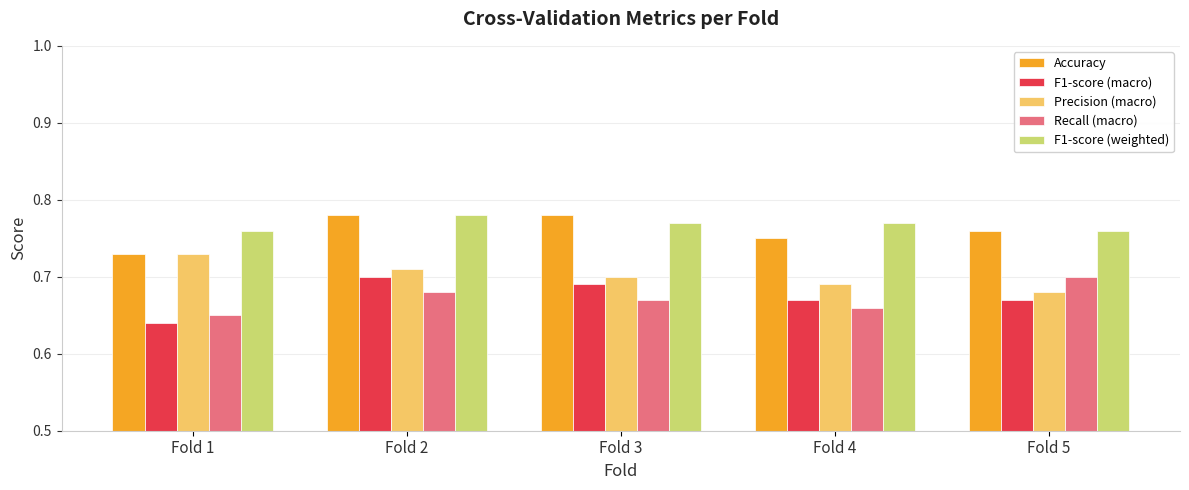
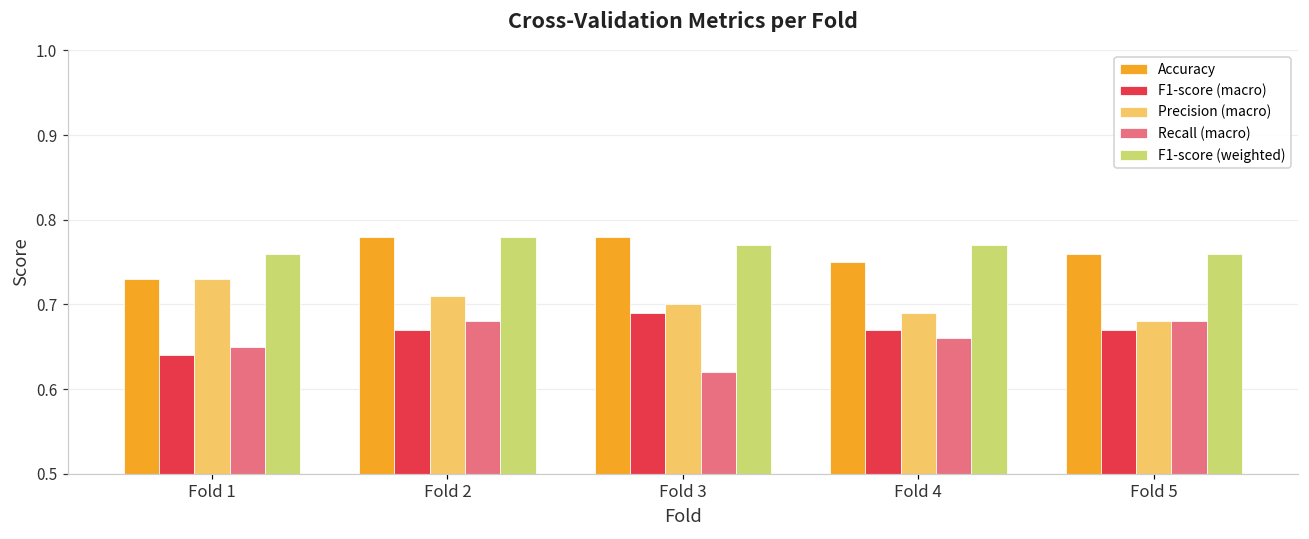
  {
    "Accuracy": {
      "Fold 1": 0.73,
      "Fold 2": 0.78,
      "Fold 3": 0.78,
      "Fold 4": 0.75,
      "Fold 5": 0.76
    },
    "F1-score (macro)": {
      "Fold 1": 0.64,
-     "Fold 2": 0.70,
+     "Fold 2": 0.67,
      "Fold 3": 0.69,
      "Fold 4": 0.67,
      "Fold 5": 0.67
    },
    "Recall (macro)": {
      "Fold 1": 0.65,
      "Fold 2": 0.68,
-     "Fold 3": 0.67,
+     "Fold 3": 0.62,
      "Fold 4": 0.66,
-     "Fold 5": 0.70
+     "Fold 5": 0.68
    }
  }
